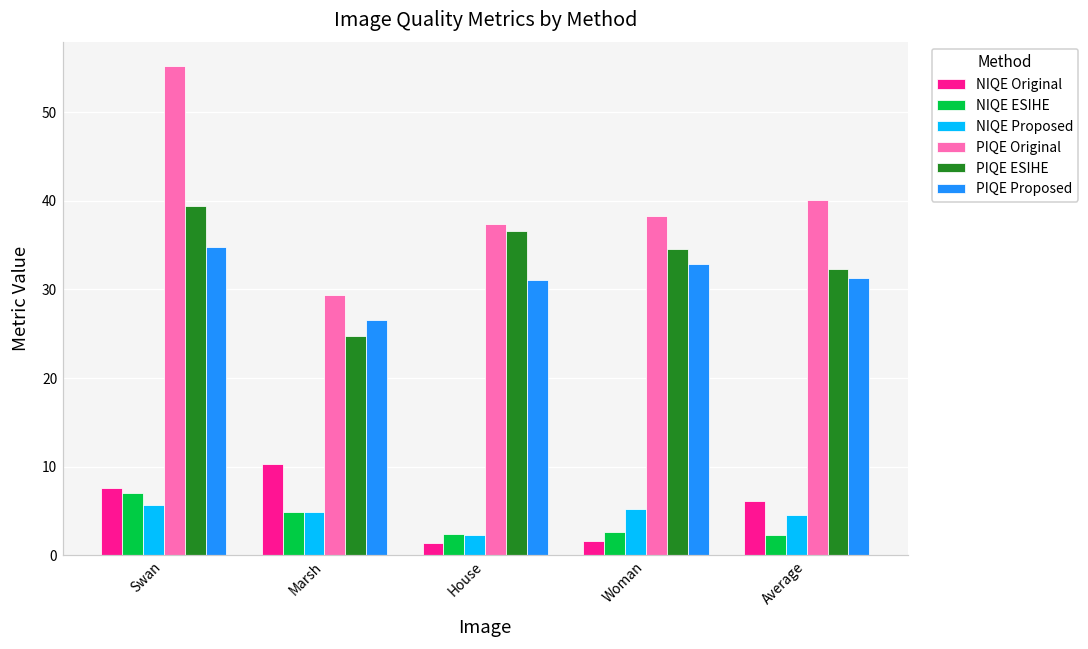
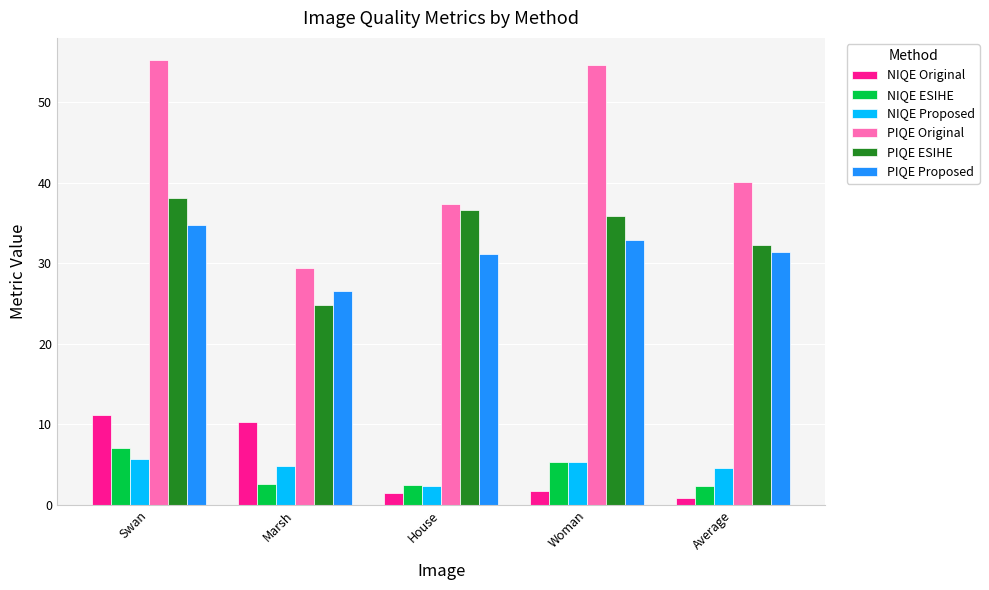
  {
    "NIQE Original": {
-     "Swan": 8,
+     "Swan": 11,
      "Marsh": 10,
      "House": 1,
      "Woman": 2,
-     "Average": 6
+     "Average": 1
    },
    "NIQE ESIHE": {
      "Swan": 7,
-     "Marsh": 5,
+     "Marsh": 3,
      "House": 2,
-     "Woman": 3,
+     "Woman": 5,
      "Average": 2
    },
    "PIQE Original": {
      "Swan": 55,
      "Marsh": 29,
      "House": 37,
-     "Woman": 38,
+     "Woman": 55,
      "Average": 40
    },
    "PIQE ESIHE": {
-     "Swan": 39,
+     "Swan": 38,
      "Marsh": 25,
      "House": 37,
-     "Woman": 35,
+     "Woman": 36,
      "Average": 32
    }
  }
